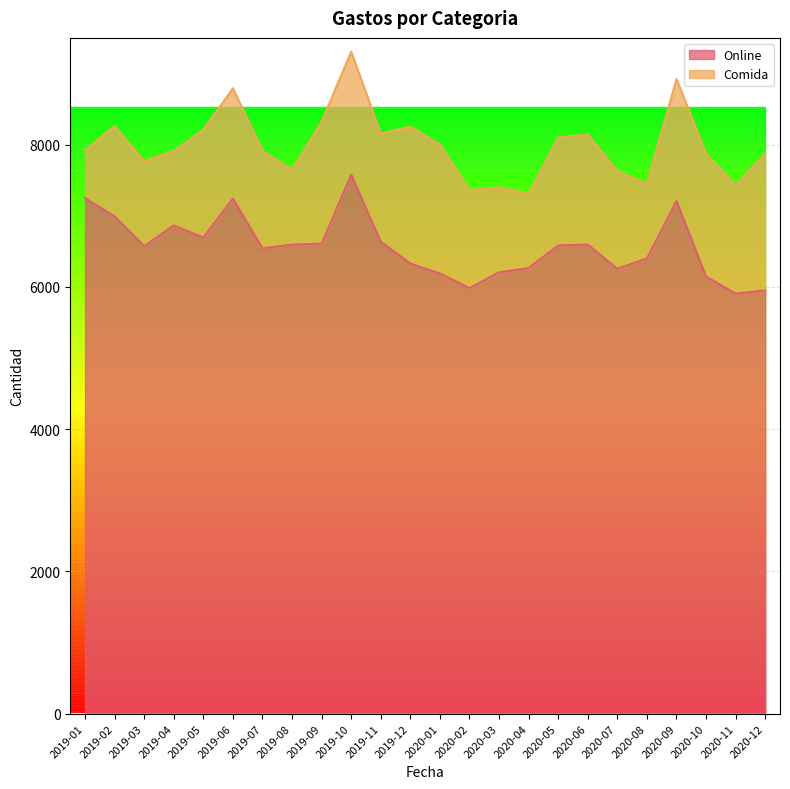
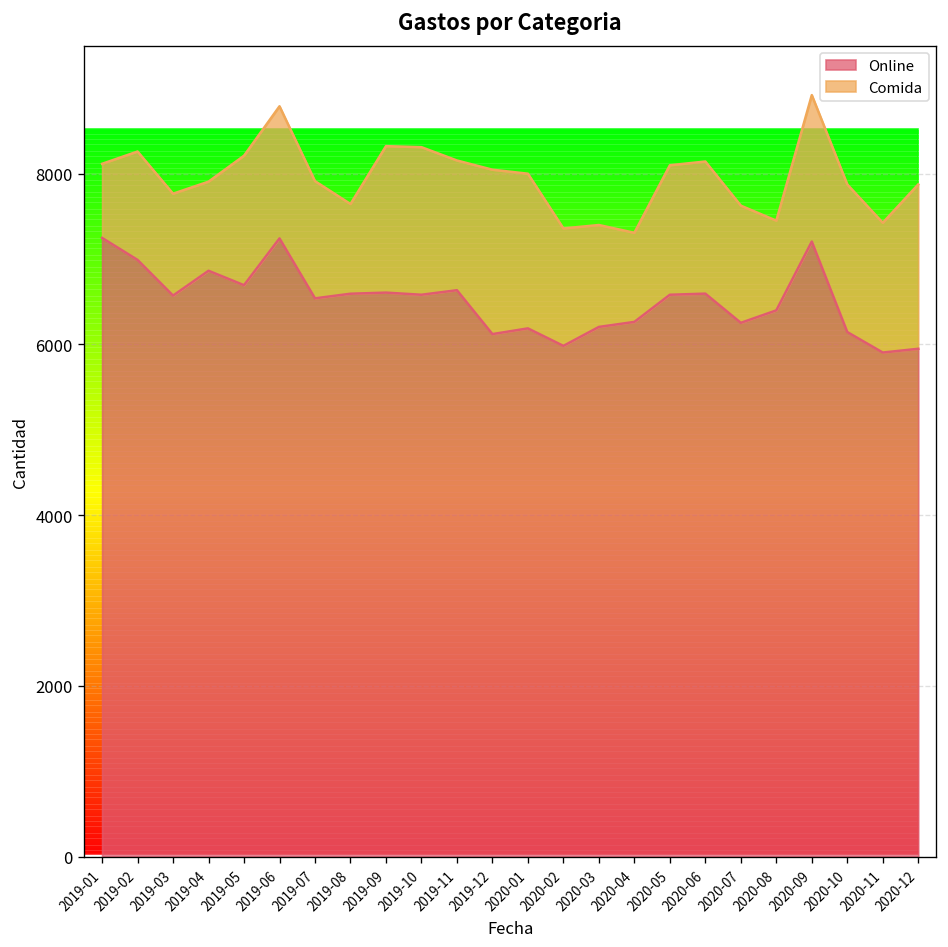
  {
    "Online": {
      "2019-01": 7200,
      "2019-02": 7000,
      "2019-03": 6600,
      "2019-04": 6900,
      "2019-05": 6700,
      "2019-06": 7200,
      "2019-07": 6500,
      "2019-08": 6600,
      "2019-09": 6600,
-     "2019-10": 7600,
+     "2019-10": 6600,
      "2019-11": 6600,
-     "2019-12": 6300,
+     "2019-12": 6100,
      "2020-01": 6200,
      "2020-02": 6000,
      "2020-03": 6200,
      "2020-04": 6300,
      "2020-05": 6600,
      "2020-06": 6600,
      "2020-07": 6300,
      "2020-08": 6400,
      "2020-09": 7200,
      "2020-10": 6100,
      "2020-11": 5900,
      "2020-12": 5900
    },
    "Comida": {
-     "2019-01": 700,
+     "2019-01": 900,
      "2019-02": 1300,
      "2019-03": 1200,
      "2019-04": 1000,
      "2019-05": 1500,
      "2019-06": 1500,
      "2019-07": 1400,
      "2019-08": 1100,
      "2019-09": 1700,
      "2019-10": 1700,
      "2019-11": 1500,
      "2019-12": 1900,
      "2020-01": 1800,
      "2020-02": 1400,
      "2020-03": 1200,
      "2020-04": 1000,
      "2020-05": 1500,
      "2020-06": 1500,
      "2020-07": 1400,
      "2020-08": 1100,
      "2020-09": 1700,
      "2020-10": 1700,
      "2020-11": 1500,
      "2020-12": 1900
    }
  }
